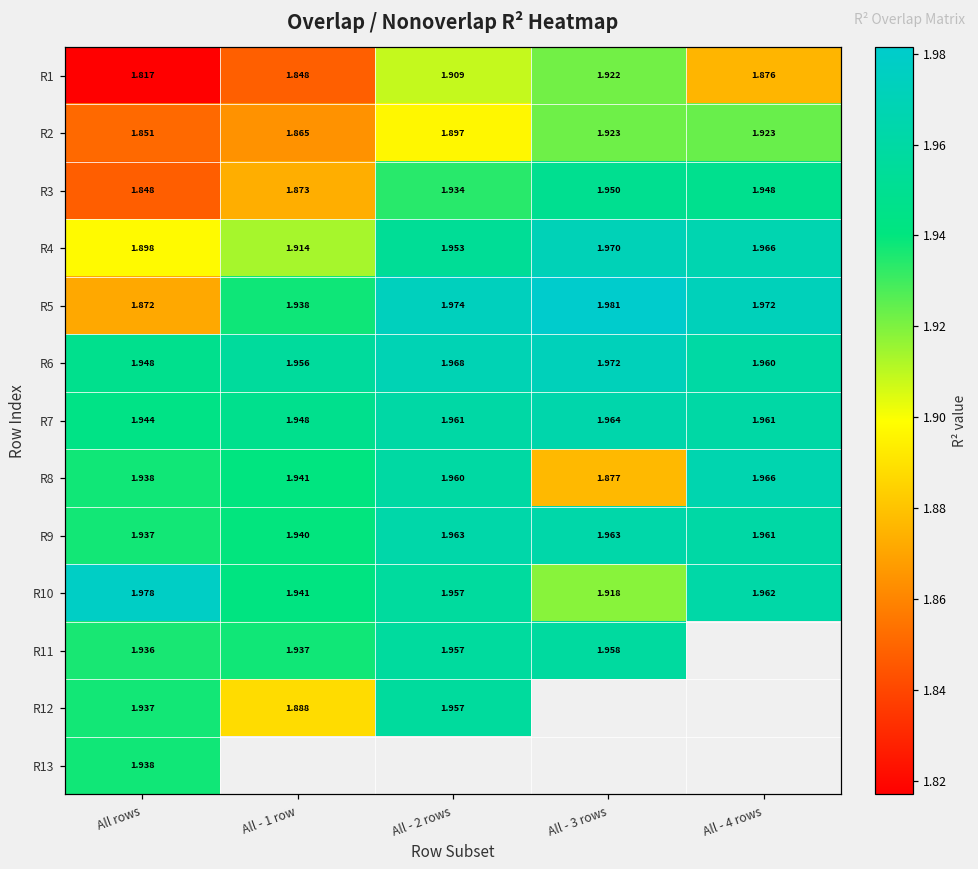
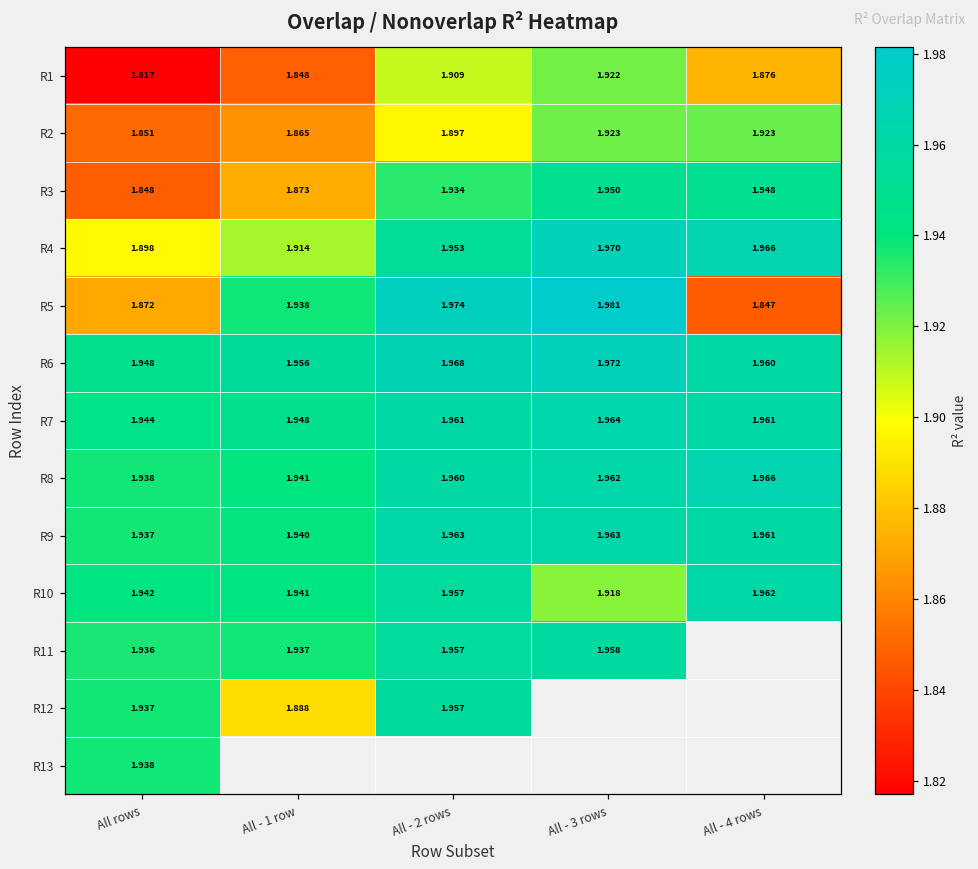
  {
    "R1": {
      "All rows": 1.817,
      "All - 1 row": 1.848,
      "All - 2 rows": 1.909,
      "All - 3 rows": 1.922,
      "All - 4 rows": 1.876
    },
    "R2": {
      "All rows": 1.851,
      "All - 1 row": 1.865,
      "All - 2 rows": 1.897,
      "All - 3 rows": 1.923,
      "All - 4 rows": 1.923
    },
    "R3": {
      "All rows": 1.848,
      "All - 1 row": 1.873,
      "All - 2 rows": 1.934,
      "All - 3 rows": 1.950,
      "All - 4 rows": 1.948
    },
    "R4": {
      "All rows": 1.898,
      "All - 1 row": 1.914,
      "All - 2 rows": 1.953,
      "All - 3 rows": 1.970,
      "All - 4 rows": 1.966
    },
    "R5": {
      "All rows": 1.872,
      "All - 1 row": 1.938,
      "All - 2 rows": 1.974,
      "All - 3 rows": 1.981,
-     "All - 4 rows": 1.972
+     "All - 4 rows": 1.847
    },
    "R6": {
      "All rows": 1.948,
      "All - 1 row": 1.956,
      "All - 2 rows": 1.968,
      "All - 3 rows": 1.972,
      "All - 4 rows": 1.960
    },
    "R7": {
      "All rows": 1.944,
      "All - 1 row": 1.948,
      "All - 2 rows": 1.961,
      "All - 3 rows": 1.964,
      "All - 4 rows": 1.961
    },
    "R8": {
      "All rows": 1.938,
      "All - 1 row": 1.941,
      "All - 2 rows": 1.960,
-     "All - 3 rows": 1.877,
+     "All - 3 rows": 1.962,
      "All - 4 rows": 1.966
    },
    "R9": {
      "All rows": 1.937,
      "All - 1 row": 1.940,
      "All - 2 rows": 1.963,
      "All - 3 rows": 1.963,
      "All - 4 rows": 1.961
    },
    "R10": {
-     "All rows": 1.978,
+     "All rows": 1.942,
      "All - 1 row": 1.941,
      "All - 2 rows": 1.957,
      "All - 3 rows": 1.918,
      "All - 4 rows": 1.962
    },
    "R11": {
      "All rows": 1.936,
      "All - 1 row": 1.937,
      "All - 2 rows": 1.957,
      "All - 3 rows": 1.958
    },
    "R12": {
      "All rows": 1.937,
      "All - 1 row": 1.888,
      "All - 2 rows": 1.957
    },
    "R13": {
      "All rows": 1.938
    }
  }
